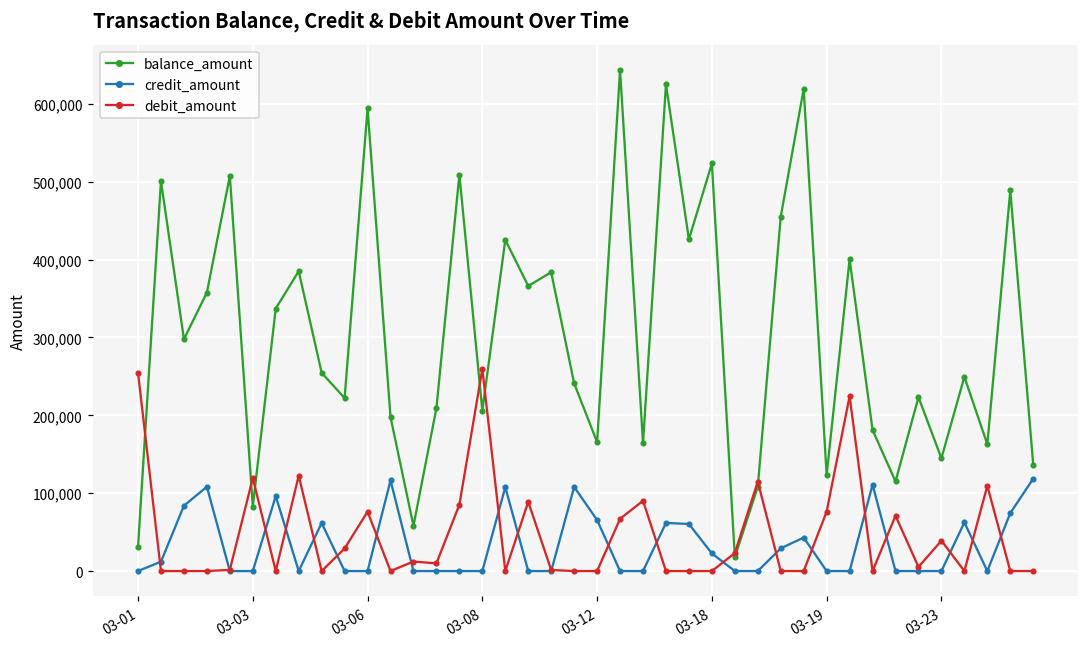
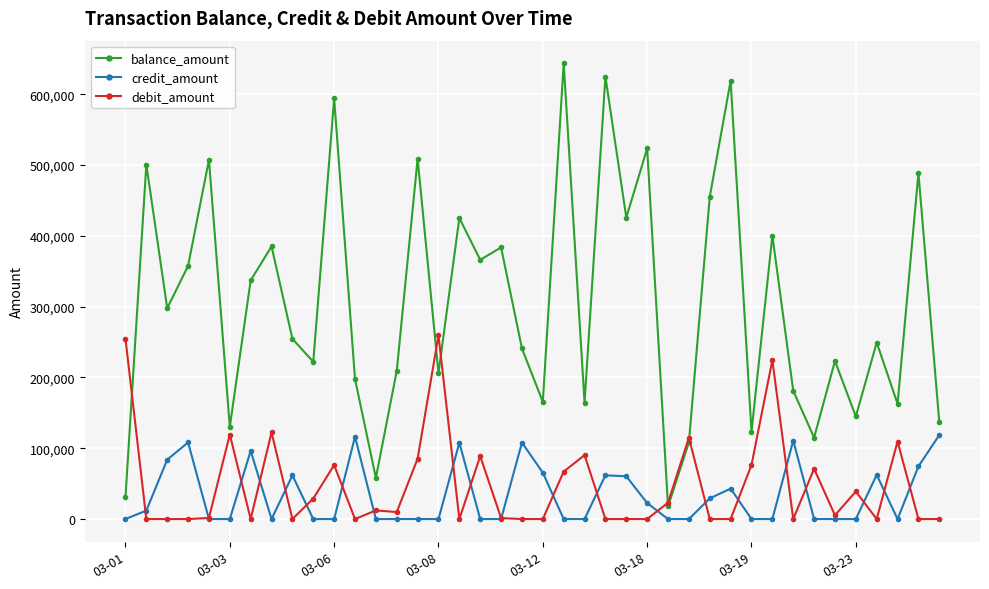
  {
    "balance_amount": {
      "03-01": "30,000",
-     "03-03": "80,000",
+     "03-03": "130,000",
      "03-06": "590,000",
      "03-08": "210,000",
      "03-12": "170,000",
      "03-18": "520,000",
      "03-19": "120,000",
      "03-23": "140,000"
    },
    "credit_amount": {
      "03-01": "0",
      "03-03": "0",
      "03-06": "0",
      "03-08": "0",
      "03-12": "70,000",
      "03-18": "20,000",
      "03-19": "0",
      "03-23": "0"
    },
    "debit_amount": {
      "03-01": "250,000",
      "03-03": "120,000",
      "03-06": "80,000",
      "03-08": "260,000",
      "03-12": "0",
      "03-18": "0",
      "03-19": "80,000",
      "03-23": "40,000"
    }
  }
